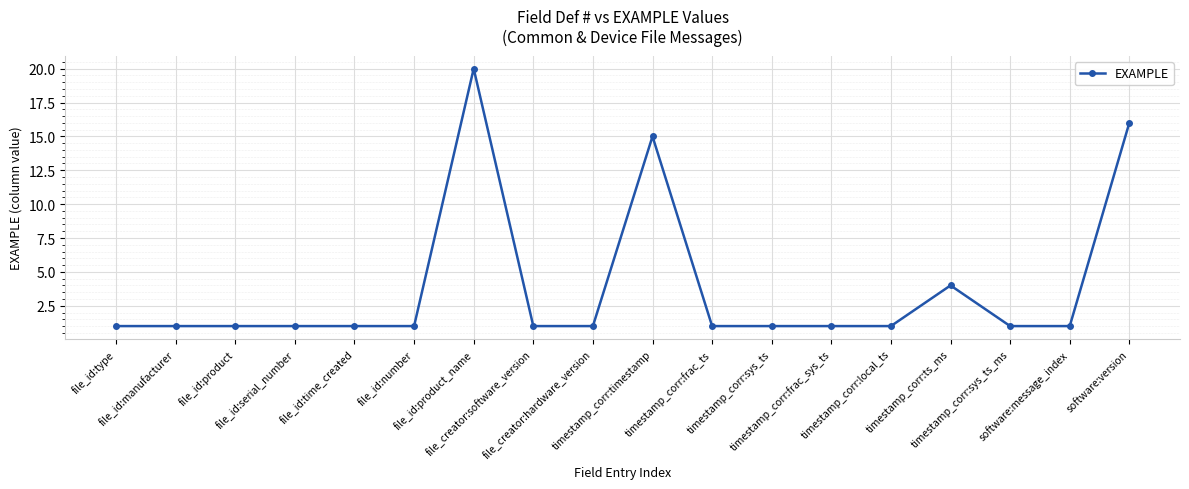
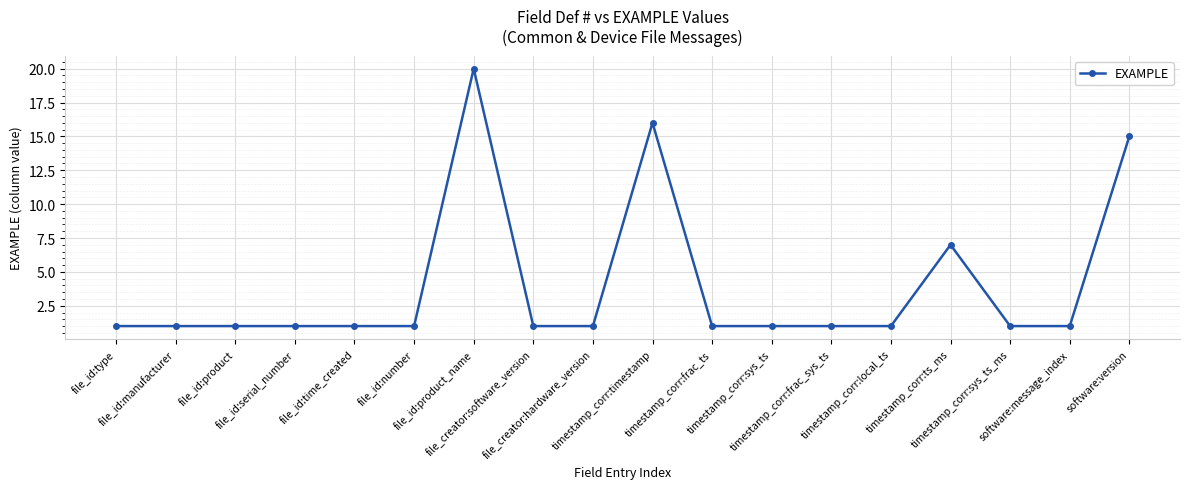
  {
    "file_id:type": 1,
    "file_id:manufacturer": 1,
    "file_id:product": 1,
    "file_id:serial_number": 1,
    "file_id:time_created": 1,
    "file_id:number": 1,
    "file_id:product_name": 20,
    "file_creator:software_version": 1,
    "file_creator:hardware_version": 1,
-   "timestamp_corr:timestamp": 15,
+   "timestamp_corr:timestamp": 16,
    "timestamp_corr:frac_ts": 1,
    "timestamp_corr:sys_ts": 1,
    "timestamp_corr:frac_sys_ts": 1,
    "timestamp_corr:local_ts": 1,
-   "timestamp_corr:ts_ms": 4,
+   "timestamp_corr:ts_ms": 7,
    "timestamp_corr:sys_ts_ms": 1,
    "software:message_index": 1,
-   "software:version": 16
+   "software:version": 15
  }
